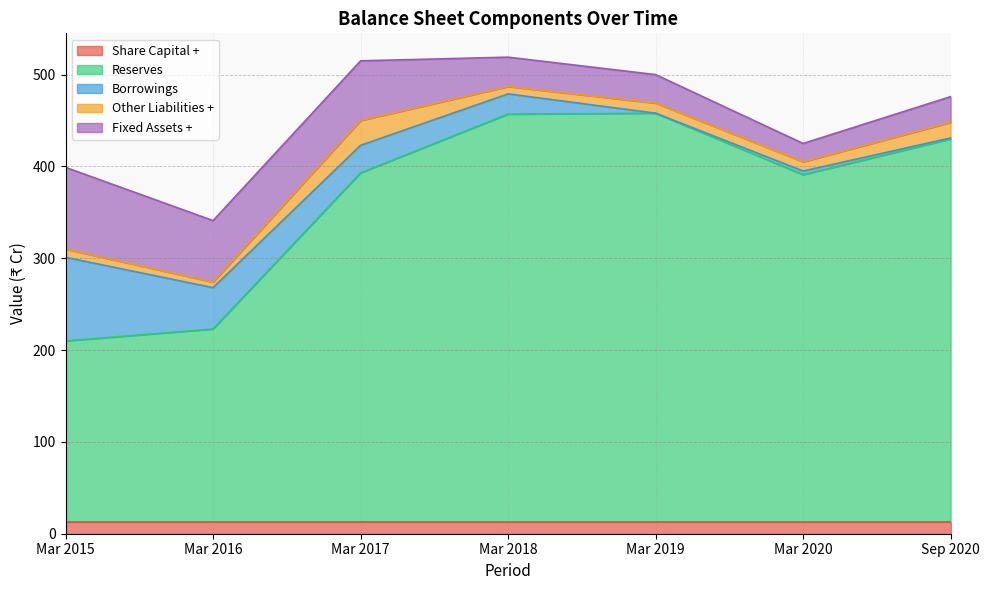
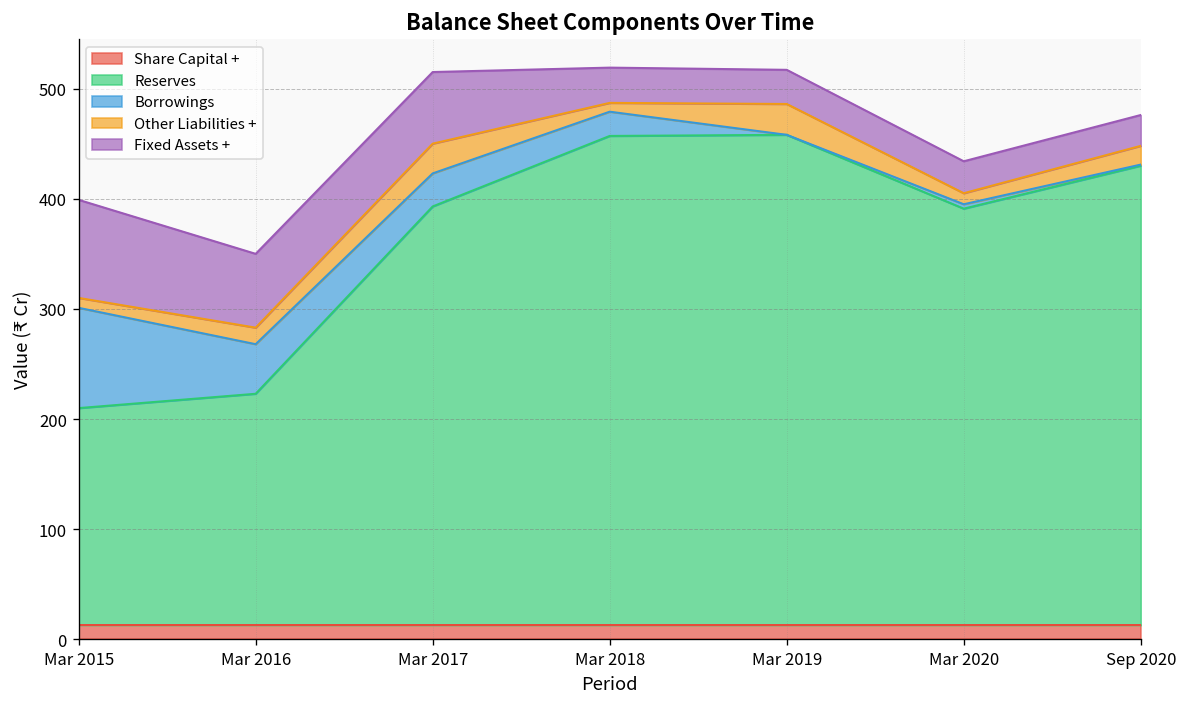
  {
    "Share Capital +": {
      "Mar 2015": 10,
      "Mar 2016": 10,
      "Mar 2017": 10,
      "Mar 2018": 10,
      "Mar 2019": 10,
      "Mar 2020": 10,
      "Sep 2020": 10
    },
    "Reserves": {
      "Mar 2015": 200,
      "Mar 2016": 210,
      "Mar 2017": 380,
      "Mar 2018": 440,
      "Mar 2020": 380
    },
    "Borrowings": {
      "Mar 2015": 90,
      "Mar 2016": 50,
      "Mar 2017": 30,
      "Mar 2018": 20,
      "Mar 2020": 0
    },
    "Other Liabilities +": {
      "Mar 2015": 10,
-     "Mar 2016": 10,
+     "Mar 2016": 20,
      "Mar 2017": 30,
      "Mar 2018": 10,
-     "Mar 2019": 10,
+     "Mar 2019": 30,
      "Mar 2020": 10,
      "Sep 2020": 20
    },
    "Fixed Assets +": {
      "Mar 2015": 90,
      "Mar 2016": 70,
      "Mar 2017": 70,
      "Mar 2018": 30,
      "Mar 2019": 30,
-     "Mar 2020": 20,
+     "Mar 2020": 30,
      "Sep 2020": 30
    }
  }
